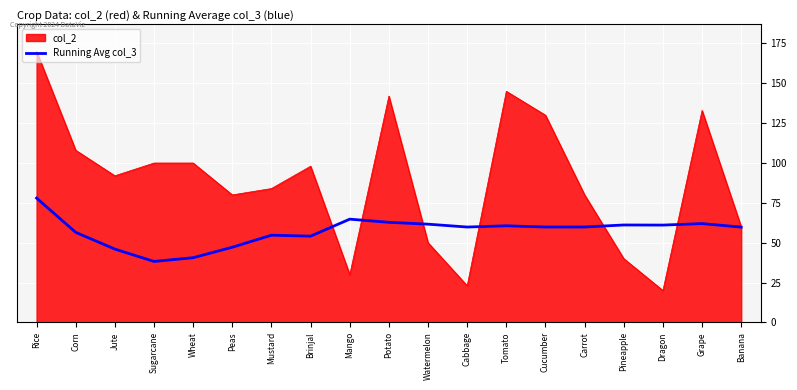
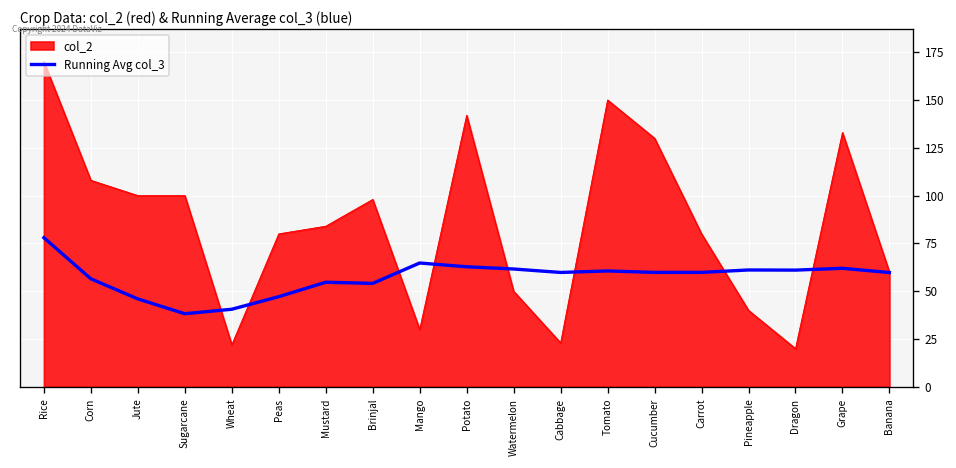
  {
    "col_2": {
      "Corn": 108,
-     "Jute": 92,
+     "Jute": 100,
      "Sugarcane": 100,
-     "Wheat": 100,
+     "Wheat": 22,
      "Peas": 80,
      "Mustard": 84,
      "Brinjal": 98,
      "Mango": 30,
      "Potato": 142,
      "Watermelon": 50,
      "Cabbage": 23,
-     "Tomato": 145,
+     "Tomato": 150,
      "Cucumber": 130,
      "Carrot": 80,
      "Pineapple": 40,
      "Dragon": 20,
      "Grape": 133
    },
    "Running Avg col_3": {
      "Rice": 78,
      "Corn": 57,
      "Jute": 46,
      "Sugarcane": 38,
      "Wheat": 41,
      "Peas": 47,
      "Mustard": 55,
      "Brinjal": 54,
      "Mango": 65,
      "Potato": 63,
      "Watermelon": 62,
      "Cabbage": 60,
      "Tomato": 61,
      "Cucumber": 60,
      "Carrot": 60,
      "Pineapple": 61,
      "Dragon": 61,
      "Grape": 62
    }
  }
